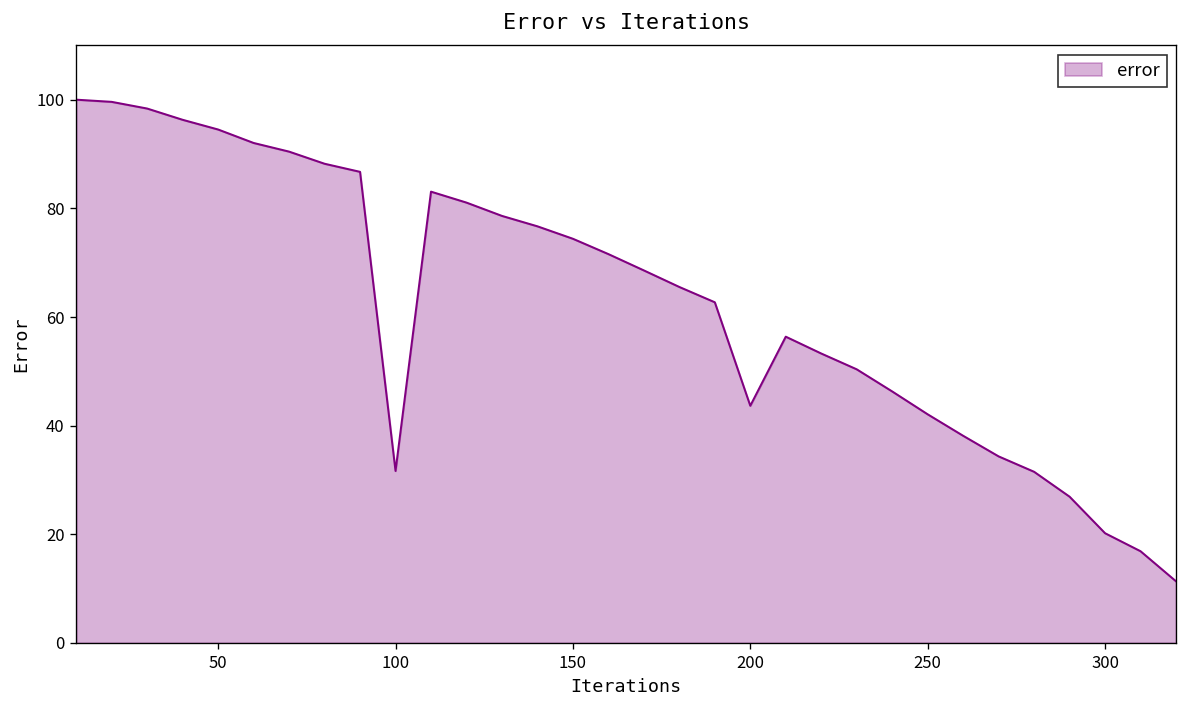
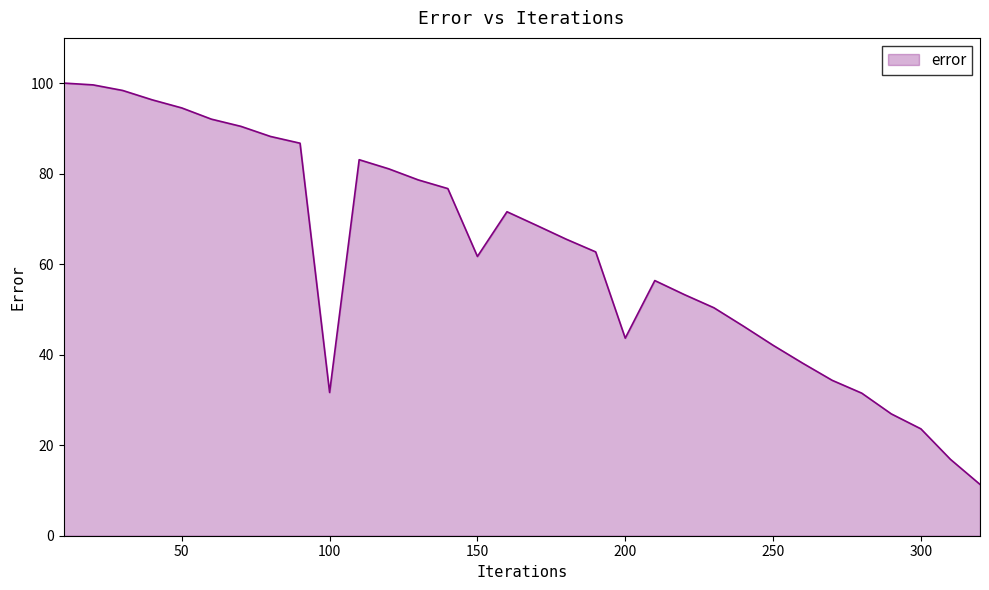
  {
    "50": 95,
    "100": 32,
-   "150": 74,
+   "150": 62,
    "200": 44,
    "250": 42,
-   "300": 20
+   "300": 24
  }
